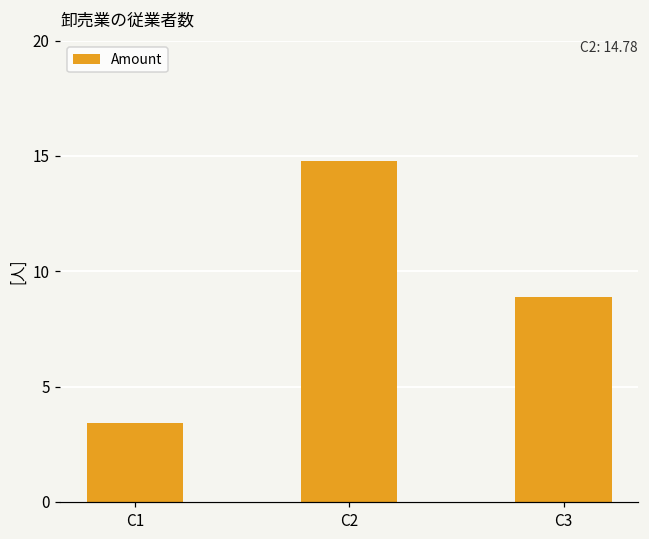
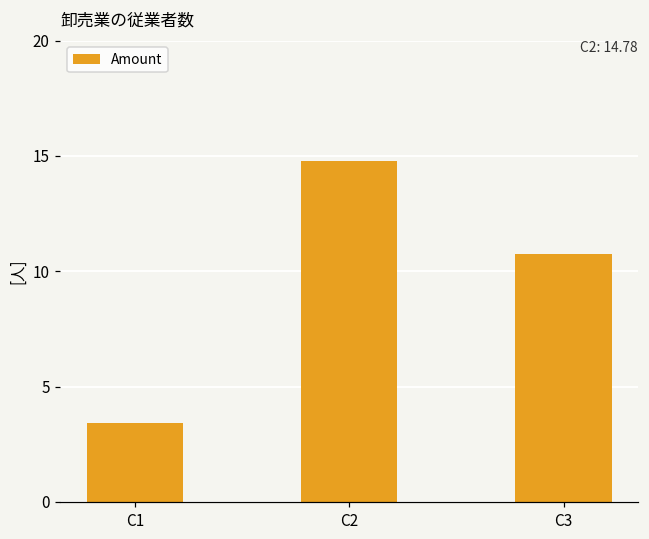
  {
    "C1": 3.4,
    "C2": 14.8,
-   "C3": 8.9
+   "C3": 10.7
  }
